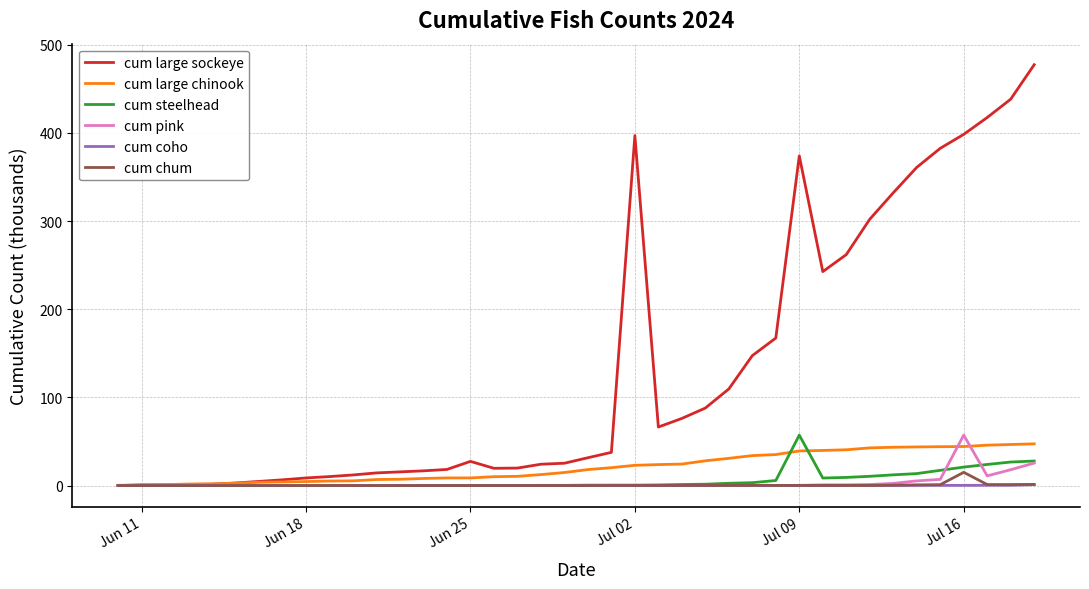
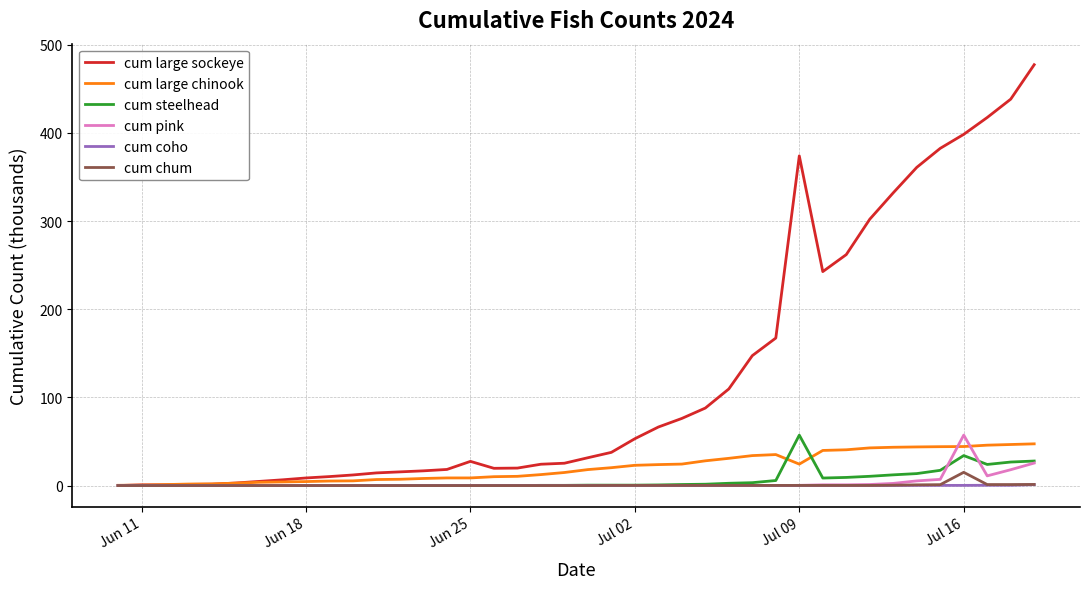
  {
    "cum large sockeye": {
      "Jun 18": 10,
      "Jun 25": 30,
-     "Jul 02": 400,
+     "Jul 02": 50,
      "Jul 09": 370,
      "Jul 16": 400
    },
    "cum large chinook": {
      "Jun 18": 0,
      "Jun 25": 10,
      "Jul 02": 20,
-     "Jul 09": 40,
+     "Jul 09": 20,
      "Jul 16": 40
    },
    "cum steelhead": {
      "Jul 09": 60,
-     "Jul 16": 20
+     "Jul 16": 30
    },
    "cum pink": {
      "Jul 16": 60
    },
    "cum coho": {
      "Jul 16": 0
    },
    "cum chum": {
      "Jul 16": 20
    }
  }
